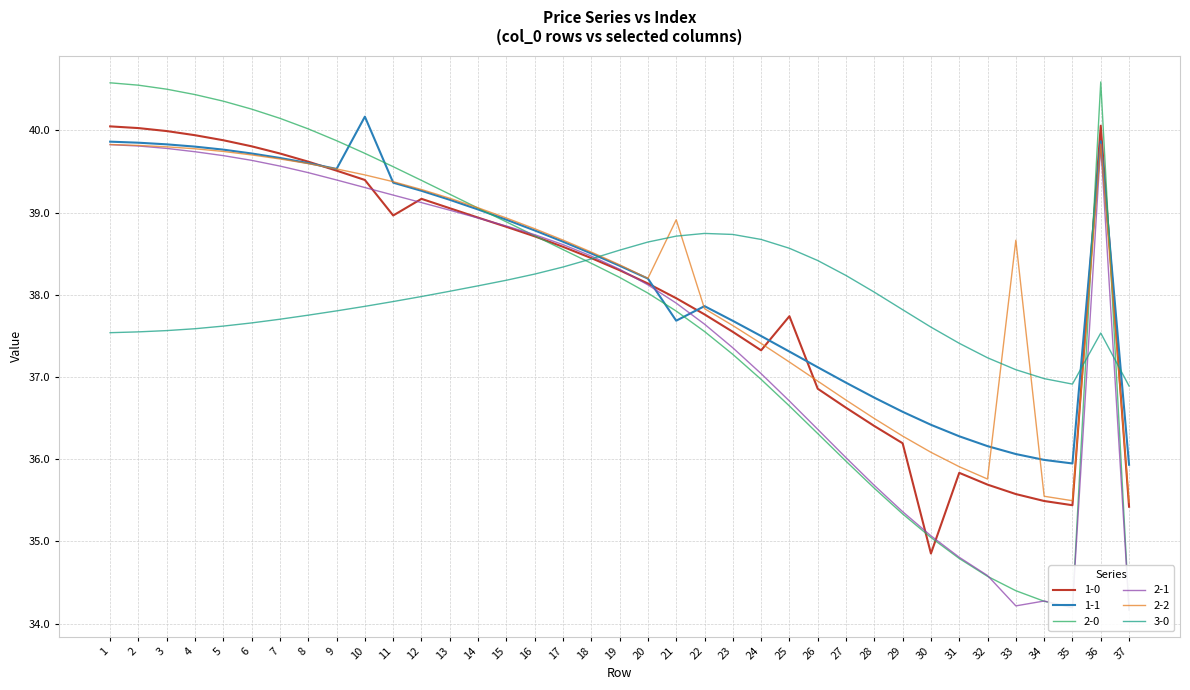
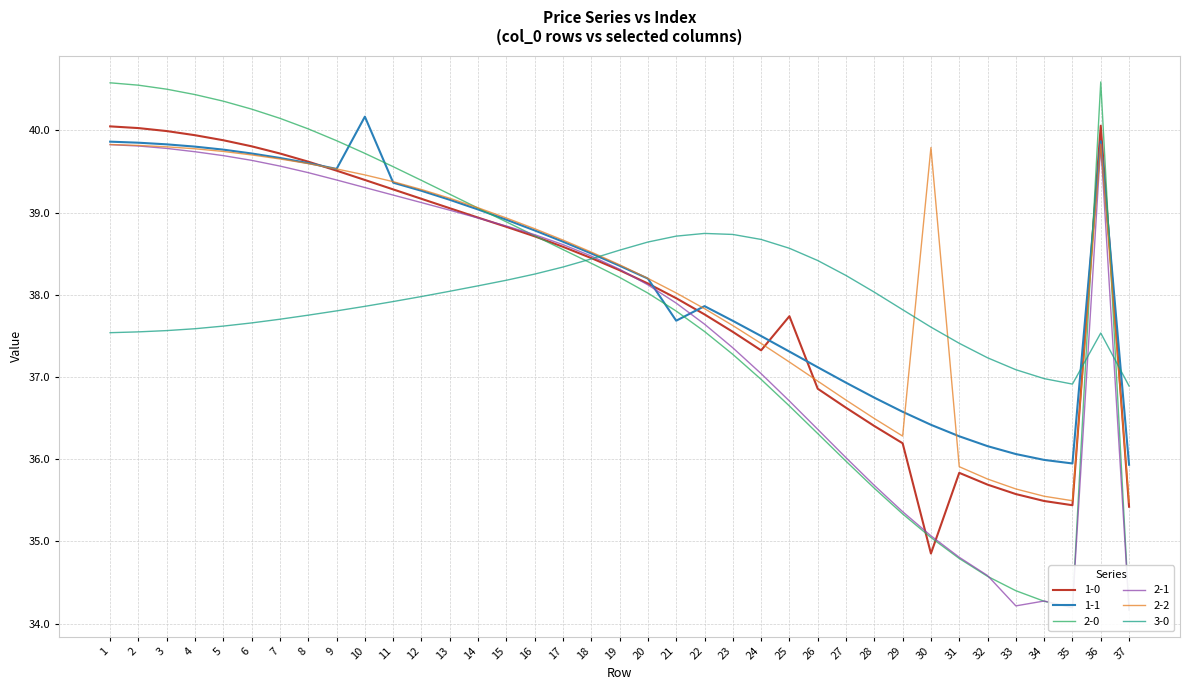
  {
    "1-0": {
      "1": 40.0,
      "2": 40.0,
      "3": 40.0,
      "4": 39.9,
      "5": 39.9,
      "6": 39.8,
      "7": 39.7,
      "10": 39.4,
-     "11": 39.0,
+     "11": 39.3,
      "12": 39.2,
      "21": 38.0,
      "22": 37.8,
      "23": 37.5,
      "24": 37.3,
      "25": 37.7,
      "26": 36.9,
      "27": 36.6,
      "28": 36.4,
      "29": 36.2,
      "30": 34.9,
      "31": 35.8,
      "32": 35.7,
      "33": 35.6,
      "34": 35.5,
      "35": 35.4,
      "36": 40.1,
      "37": 35.4
    },
    "1-1": {
      "1": 39.9,
      "2": 39.9,
      "10": 40.2,
      "21": 37.7,
      "22": 37.9,
      "23": 37.7,
      "24": 37.5,
      "25": 37.3,
      "26": 37.1,
      "27": 36.9,
      "28": 36.7,
      "29": 36.6,
      "30": 36.4,
      "31": 36.3,
      "32": 36.2,
      "33": 36.1,
      "34": 36.0,
      "35": 35.9,
      "36": 39.9,
      "37": 35.9
    },
    "2-1": {
      "4": 39.7,
      "5": 39.7,
      "6": 39.6,
      "7": 39.6,
      "8": 39.5,
      "9": 39.4,
      "10": 39.3,
      "11": 39.2,
      "12": 39.1,
      "21": 37.9,
      "22": 37.6,
      "23": 37.4,
      "24": 37.0,
      "25": 36.7,
      "26": 36.4,
      "27": 36.0,
      "28": 35.7,
      "33": 34.2
    },
    "2-2": {
      "10": 39.5,
-     "21": 38.9,
+     "21": 38.0,
      "22": 37.8,
      "23": 37.6,
      "24": 37.4,
      "25": 37.2,
      "26": 37.0,
      "27": 36.7,
      "28": 36.5,
      "29": 36.3,
-     "30": 36.1,
+     "30": 39.8,
      "31": 35.9,
      "32": 35.8,
-     "33": 38.7,
+     "33": 35.6,
      "34": 35.5,
      "35": 35.5,
      "37": 35.5
    }
  }
